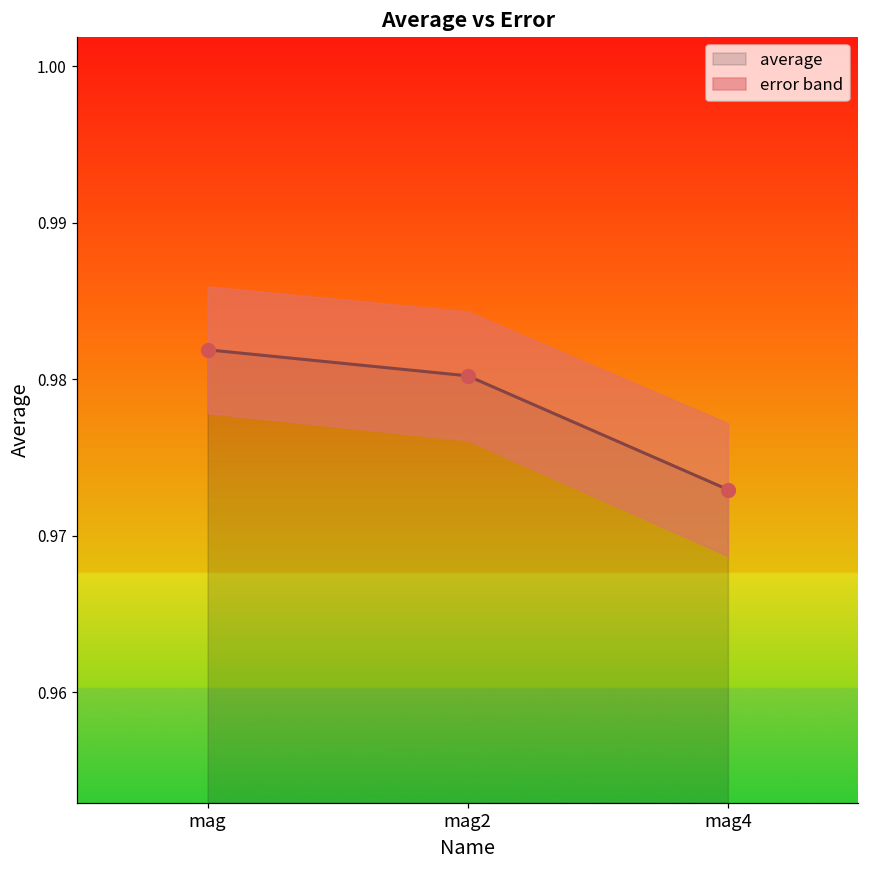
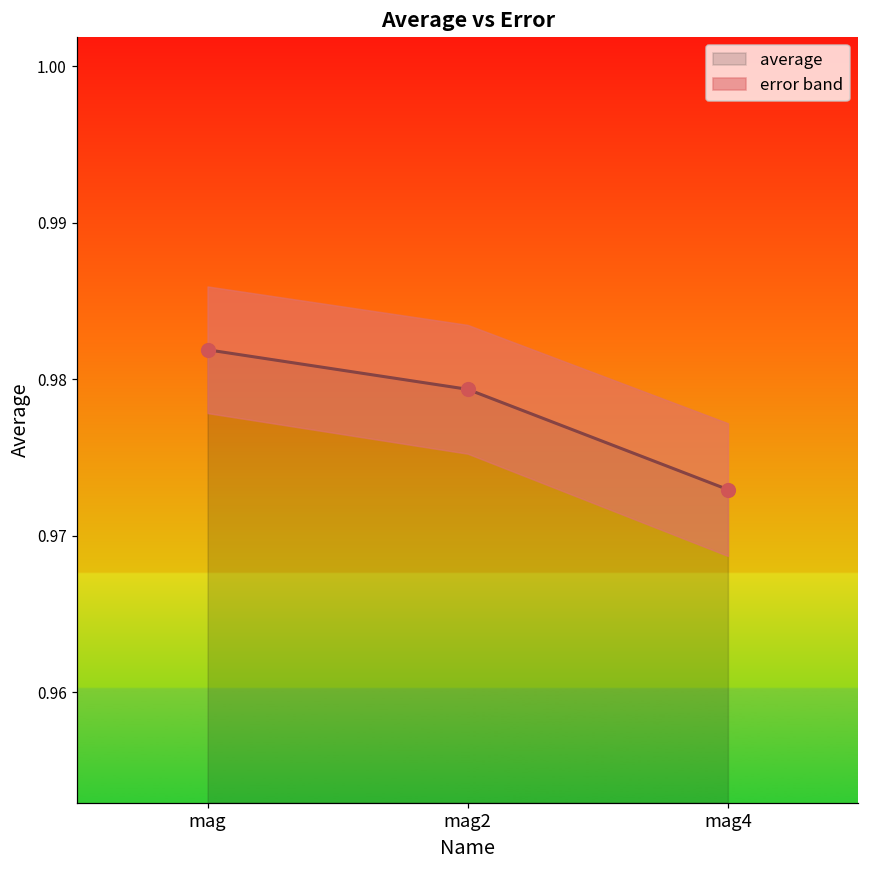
  {
    "average": {
      "mag": 0.9819,
-     "mag2": 0.9802,
+     "mag2": 0.9794,
      "mag4": 0.9730
    }
  }
